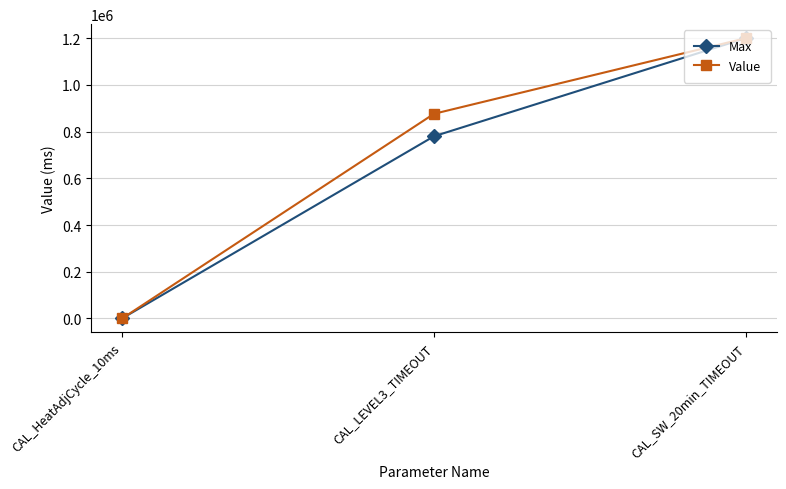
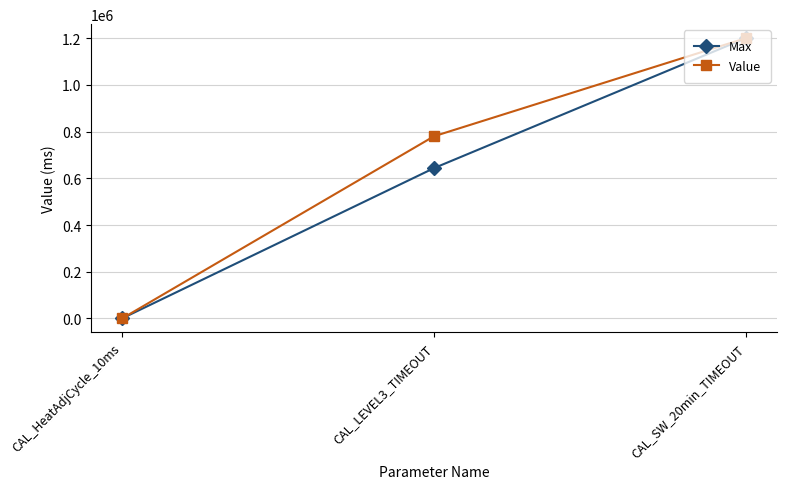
  {
    "Max": {
-     "CAL_LEVEL3_TIMEOUT": 780000
+     "CAL_LEVEL3_TIMEOUT": 640000
    },
    "Value": {
-     "CAL_LEVEL3_TIMEOUT": 880000
+     "CAL_LEVEL3_TIMEOUT": 780000
    }
  }
